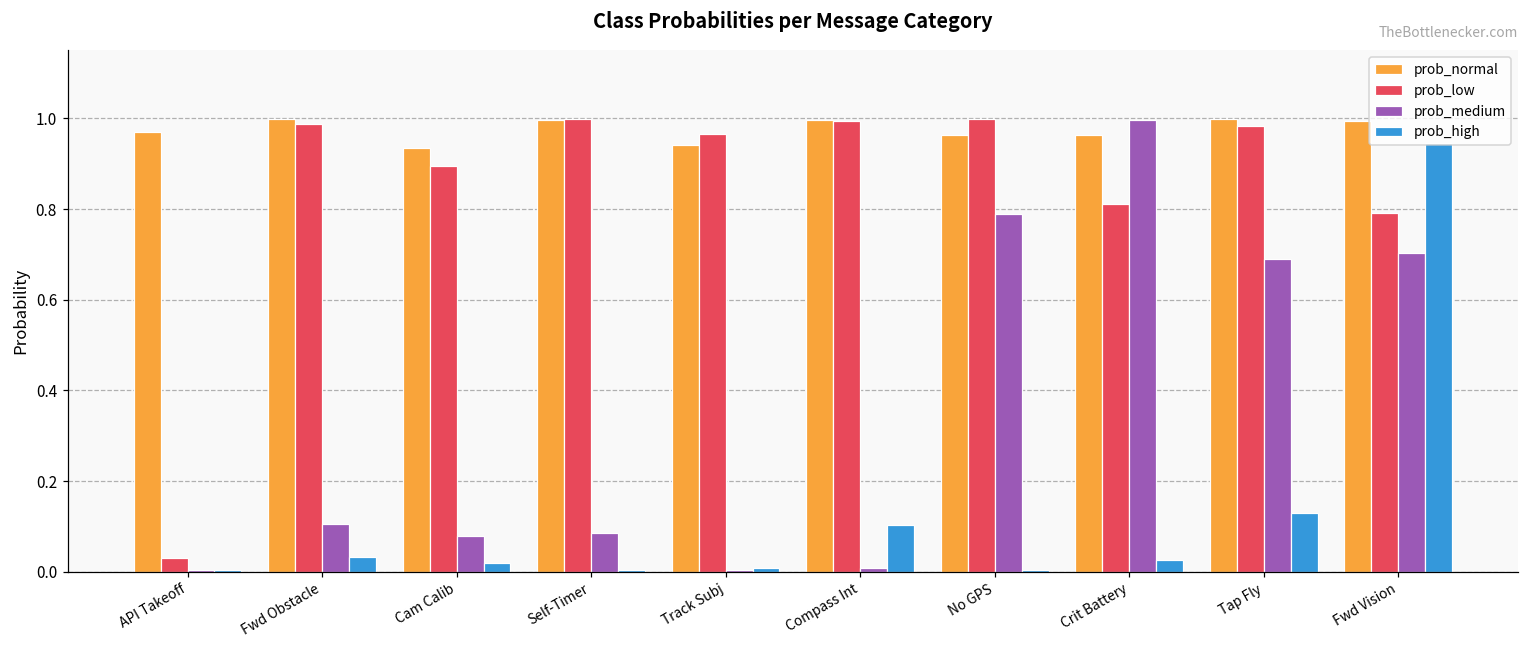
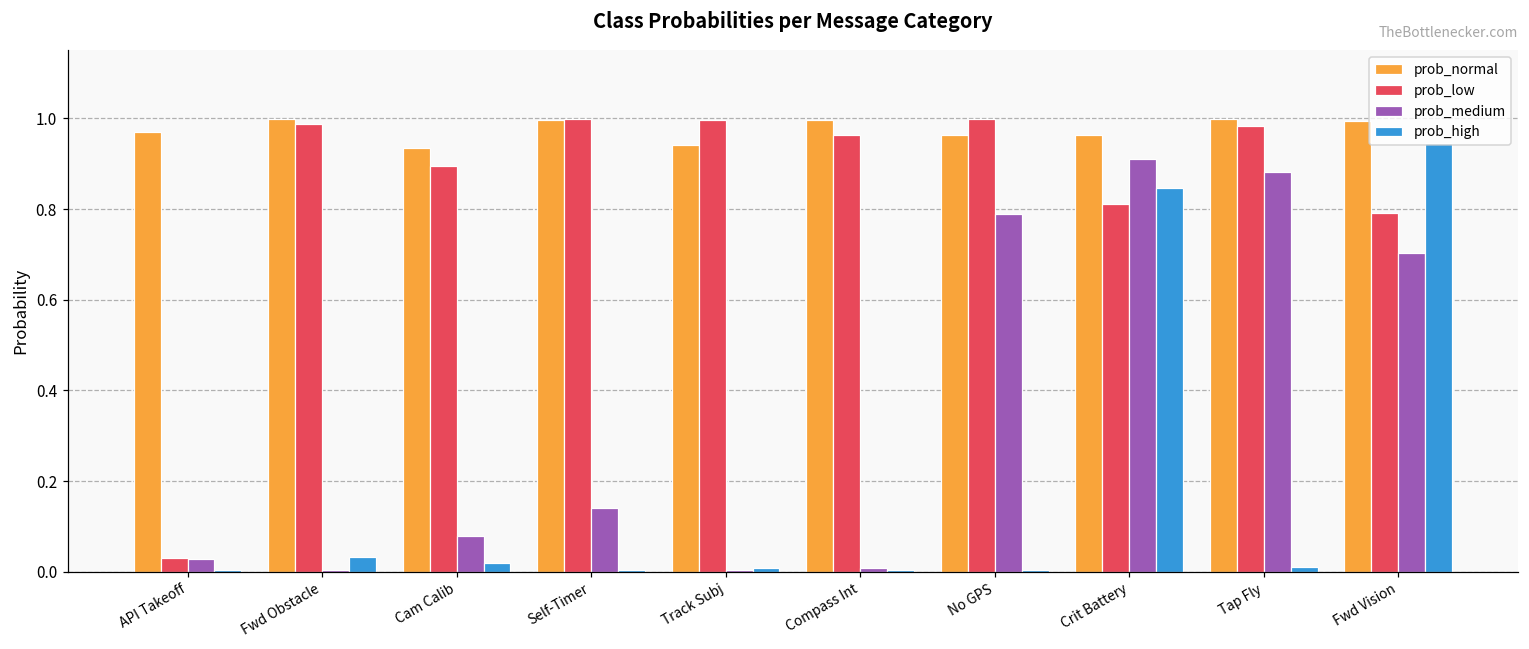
  {
    "prob_normal": {
      "API Takeoff": 0.97,
      "Fwd Obstacle": 1.00,
      "Cam Calib": 0.93,
      "Self-Timer": 1.00,
      "Track Subj": 0.94,
      "Compass Int": 1.00,
      "No GPS": 0.96,
      "Crit Battery": 0.96,
      "Tap Fly": 1.00,
      "Fwd Vision": 0.99
    },
    "prob_low": {
      "API Takeoff": 0.03,
      "Fwd Obstacle": 0.99,
      "Cam Calib": 0.89,
      "Self-Timer": 1.00,
-     "Track Subj": 0.97,
-     "Compass Int": 0.99,
+     "Track Subj": 1.00,
+     "Compass Int": 0.96,
      "No GPS": 1.00,
      "Crit Battery": 0.81,
      "Tap Fly": 0.98,
      "Fwd Vision": 0.79
    },
    "prob_medium": {
-     "API Takeoff": 0.00,
-     "Fwd Obstacle": 0.11,
+     "API Takeoff": 0.03,
+     "Fwd Obstacle": 0.00,
      "Cam Calib": 0.08,
-     "Self-Timer": 0.08,
+     "Self-Timer": 0.14,
      "Compass Int": 0.01,
      "No GPS": 0.79,
-     "Crit Battery": 1.00,
-     "Tap Fly": 0.69,
+     "Crit Battery": 0.91,
+     "Tap Fly": 0.88,
      "Fwd Vision": 0.70
    },
    "prob_high": {
      "Fwd Obstacle": 0.03,
      "Cam Calib": 0.02,
      "Track Subj": 0.01,
-     "Compass Int": 0.10,
-     "Crit Battery": 0.03,
-     "Tap Fly": 0.13
+     "Compass Int": 0.00,
+     "Crit Battery": 0.85,
+     "Tap Fly": 0.01
    }
  }
